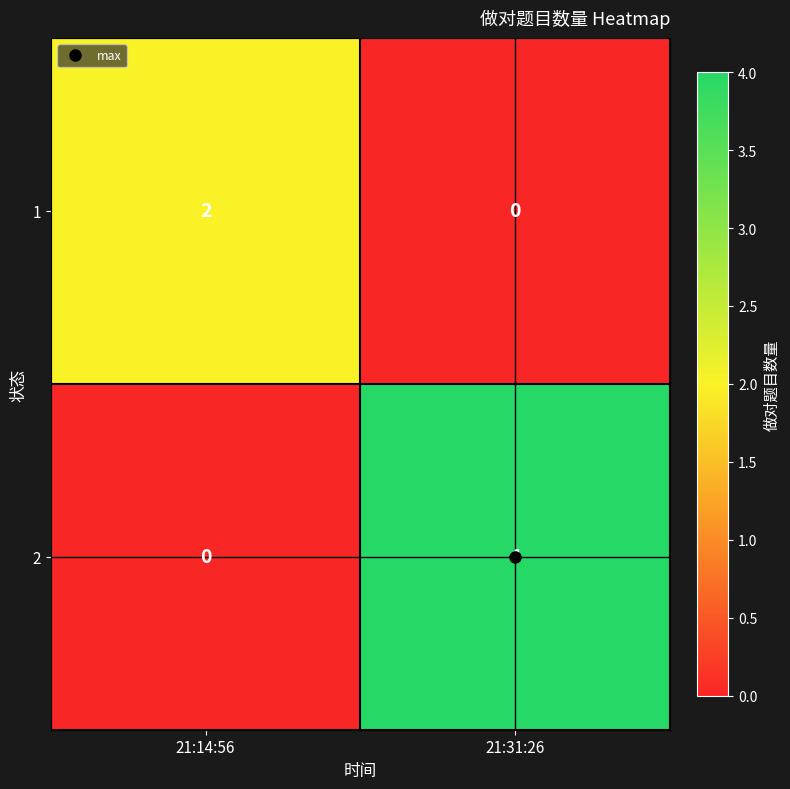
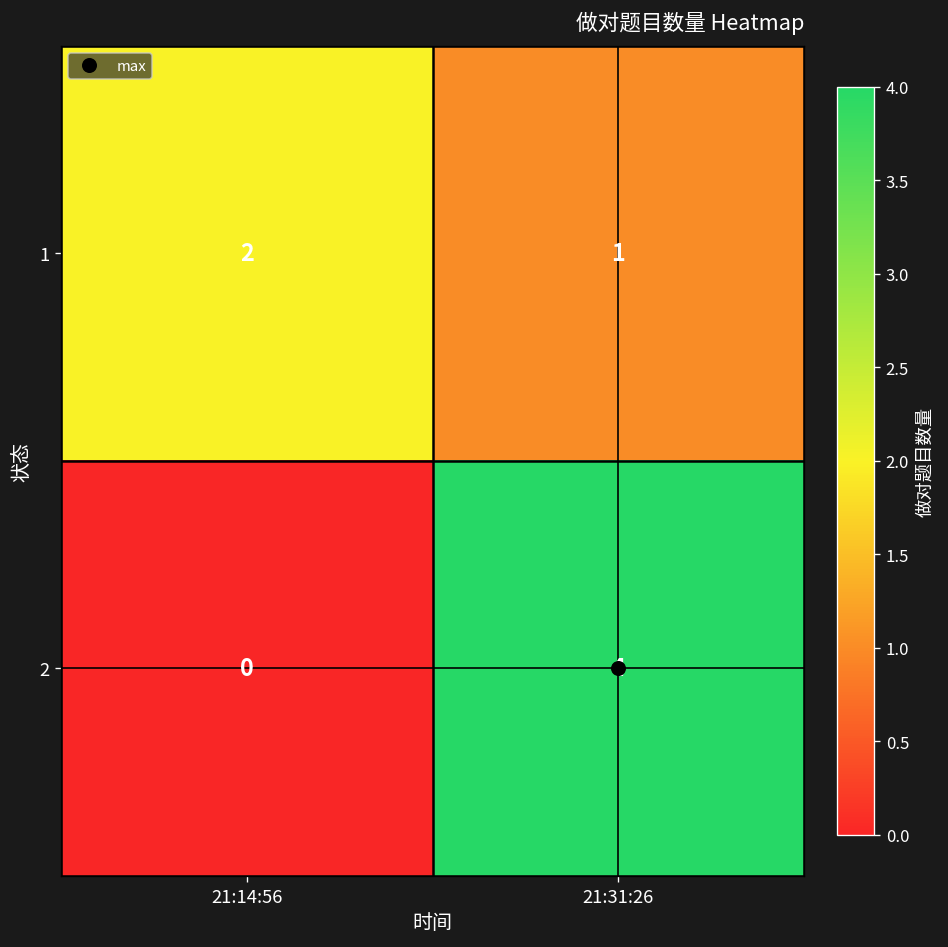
  {
    "1": {
      "21:14:56": 2,
-     "21:31:26": 0
+     "21:31:26": 1
    },
    "2": {
      "21:14:56": 0
    }
  }
